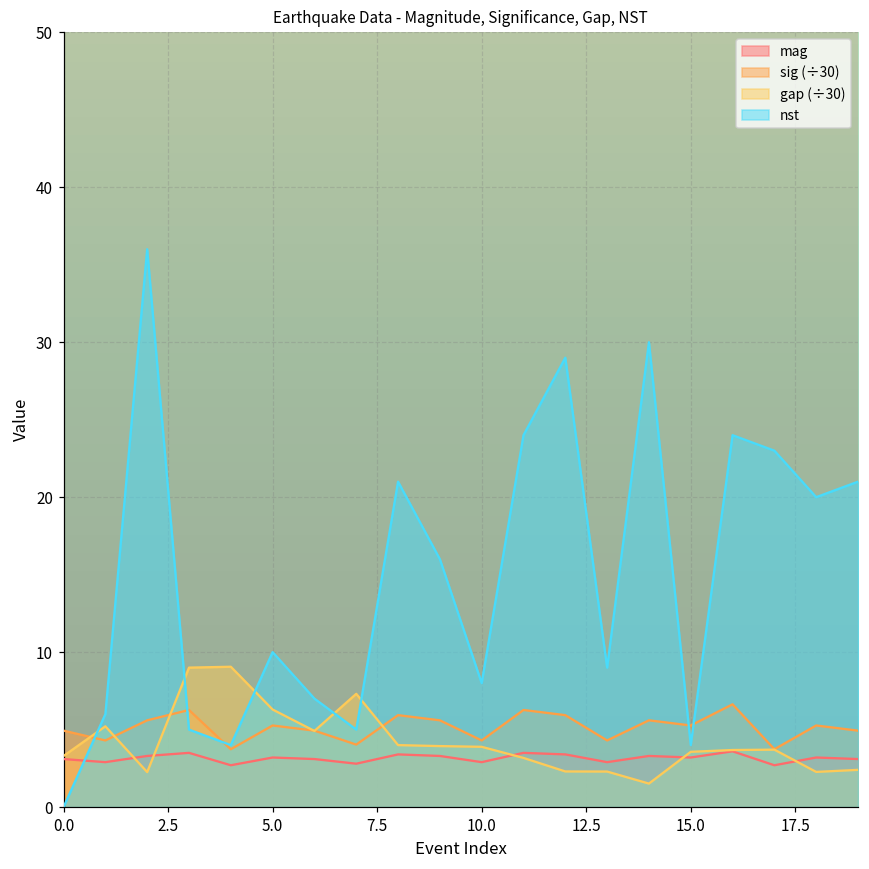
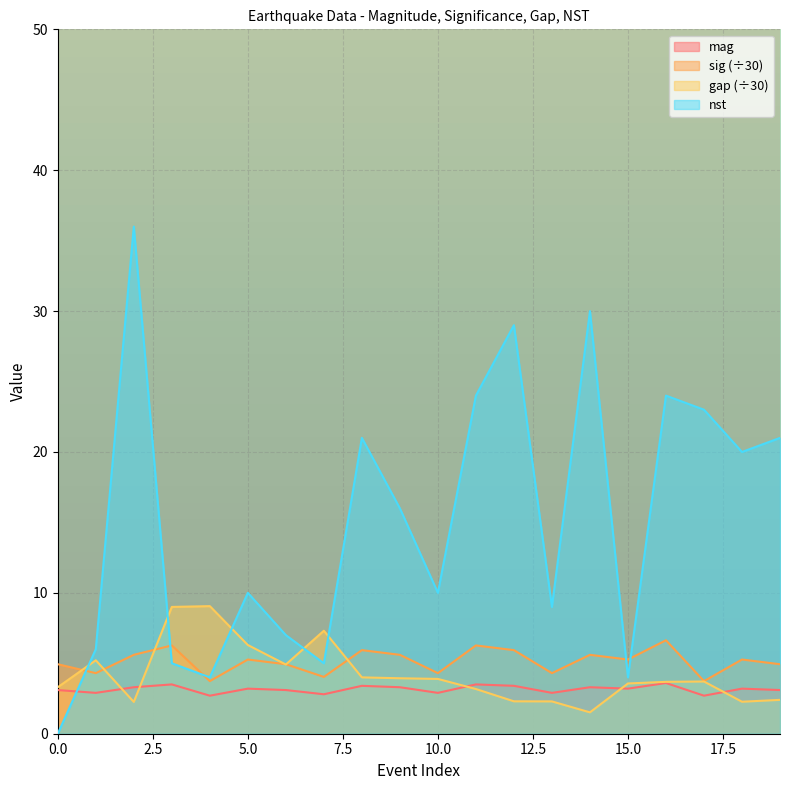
  {
    "nst": {
      "0.0": 0,
      "5.0": 10,
-     "10.0": 8,
+     "10.0": 10,
      "15.0": 4
    }
  }
